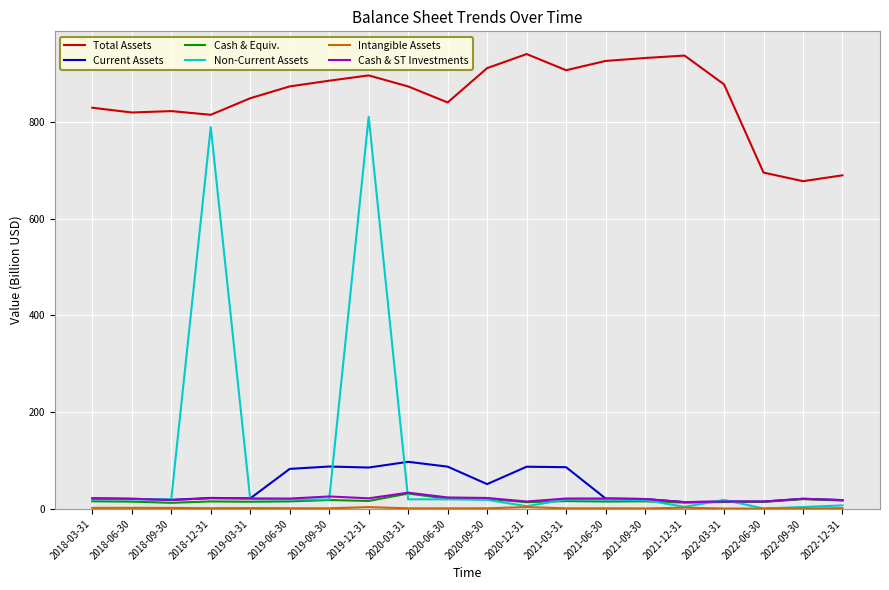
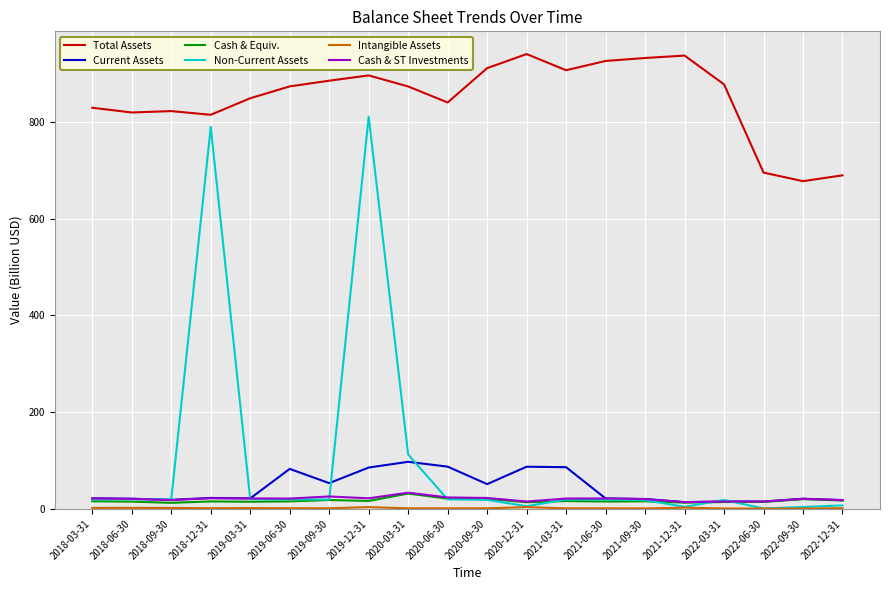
  {
    "Total Assets": {
      "2018-03-31": 830,
      "2018-06-30": 820,
      "2018-09-30": 820,
      "2018-12-31": 820,
      "2019-03-31": 850,
      "2019-06-30": 870,
      "2019-09-30": 890,
      "2019-12-31": 900,
      "2020-03-31": 870,
      "2020-06-30": 840,
      "2020-09-30": 910,
      "2020-12-31": 940,
      "2021-03-31": 910,
      "2021-06-30": 930,
      "2021-09-30": 930,
      "2021-12-31": 940,
      "2022-03-31": 880,
      "2022-06-30": 700,
      "2022-09-30": 680,
      "2022-12-31": 690
    },
    "Current Assets": {
      "2019-06-30": 80,
-     "2019-09-30": 90,
+     "2019-09-30": 50,
      "2019-12-31": 90,
      "2020-03-31": 100,
      "2020-06-30": 90,
      "2020-09-30": 50,
      "2020-12-31": 90,
      "2021-03-31": 90
    },
    "Cash & Equiv.": {
      "2018-09-30": 10,
      "2018-12-31": 20,
      "2019-12-31": 20
    },
    "Non-Current Assets": {
      "2018-12-31": 790,
      "2019-12-31": 810,
-     "2020-03-31": 20,
+     "2020-03-31": 110,
      "2022-12-31": 10
    },
    "Intangible Assets": {
      "2018-03-31": 0,
      "2018-06-30": 0,
      "2018-09-30": 0,
      "2018-12-31": 0,
      "2019-03-31": 0,
      "2019-06-30": 0,
      "2019-09-30": 0,
      "2019-12-31": 0,
      "2020-03-31": 0,
      "2020-06-30": 0,
      "2020-09-30": 0,
      "2021-03-31": 0,
      "2021-06-30": 0,
      "2021-09-30": 0,
      "2022-03-31": 0,
      "2022-12-31": 0
    },
    "Cash & ST Investments": {
      "2019-09-30": 30,
      "2019-12-31": 20
    }
  }
